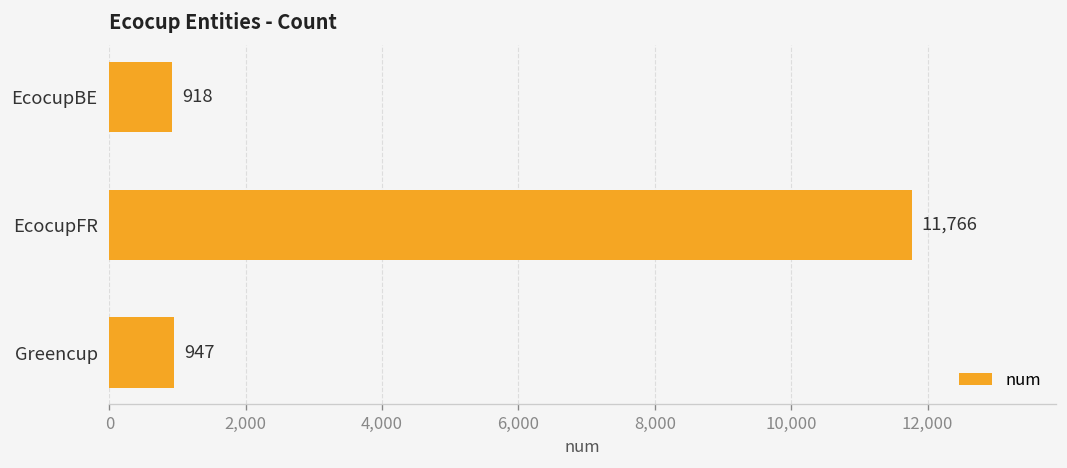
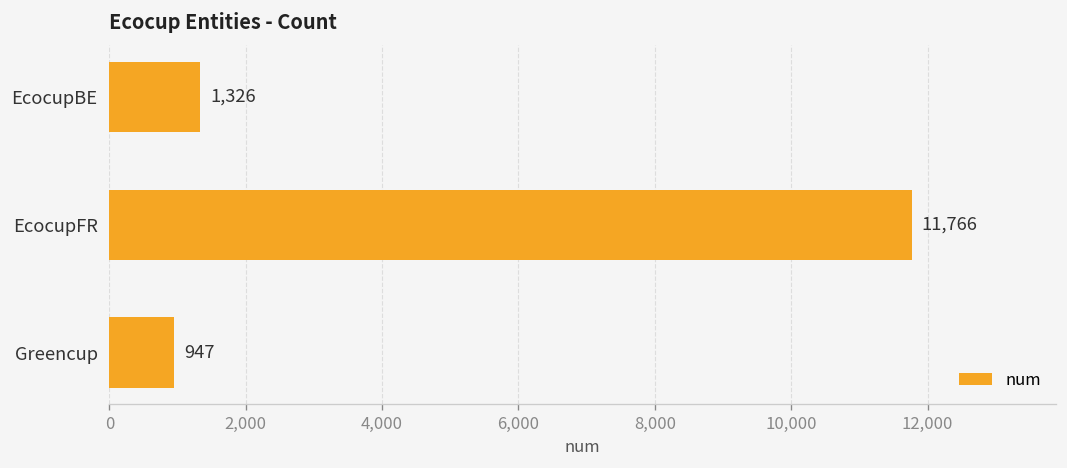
  {
-   "EcocupBE": "918",
+   "EcocupBE": "1,326",
    "EcocupFR": "11,766",
    "Greencup": "947"
  }
